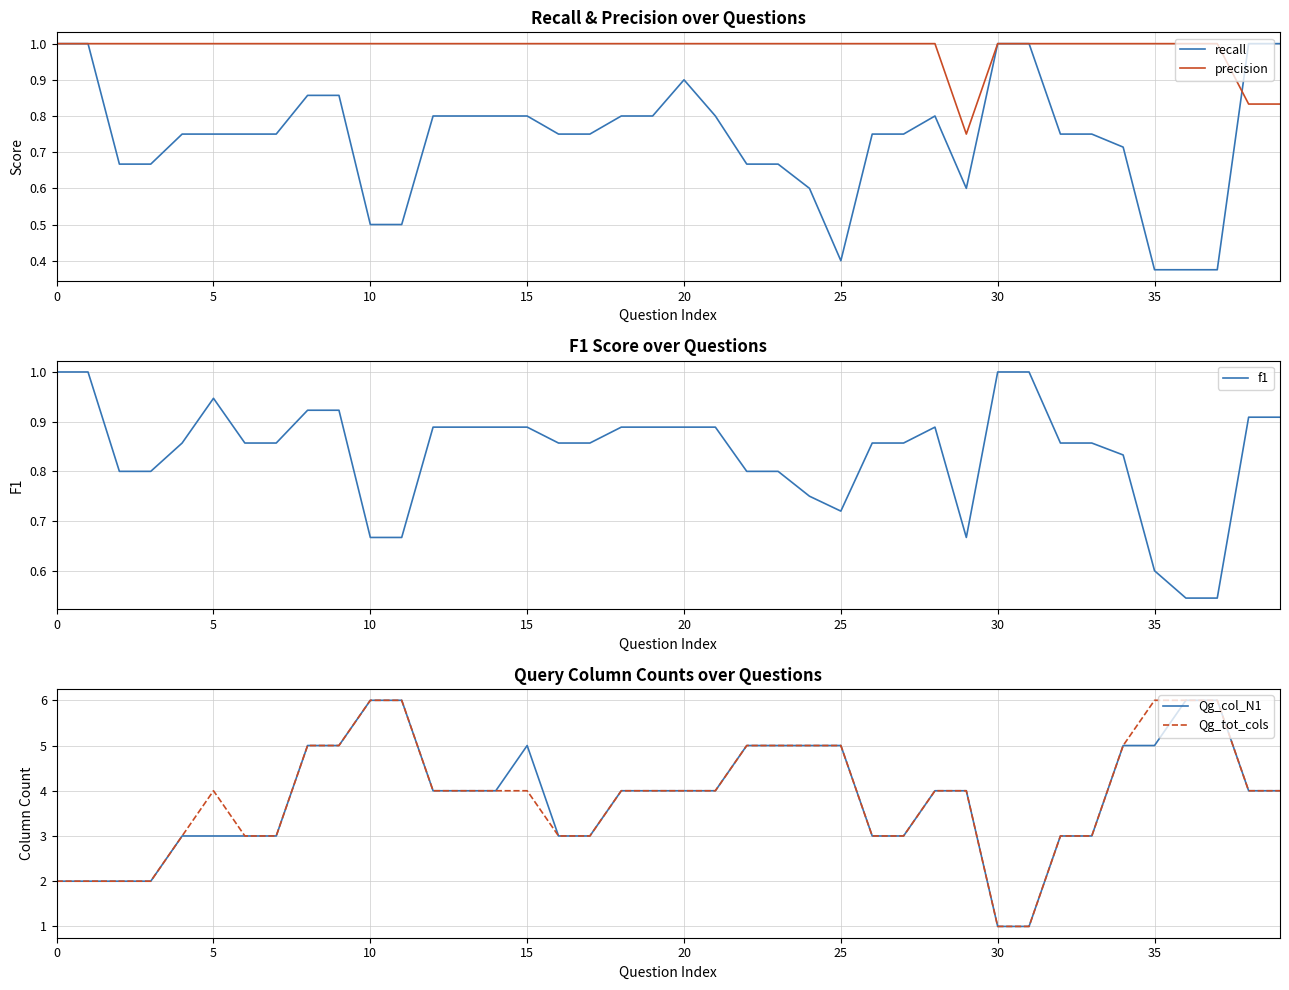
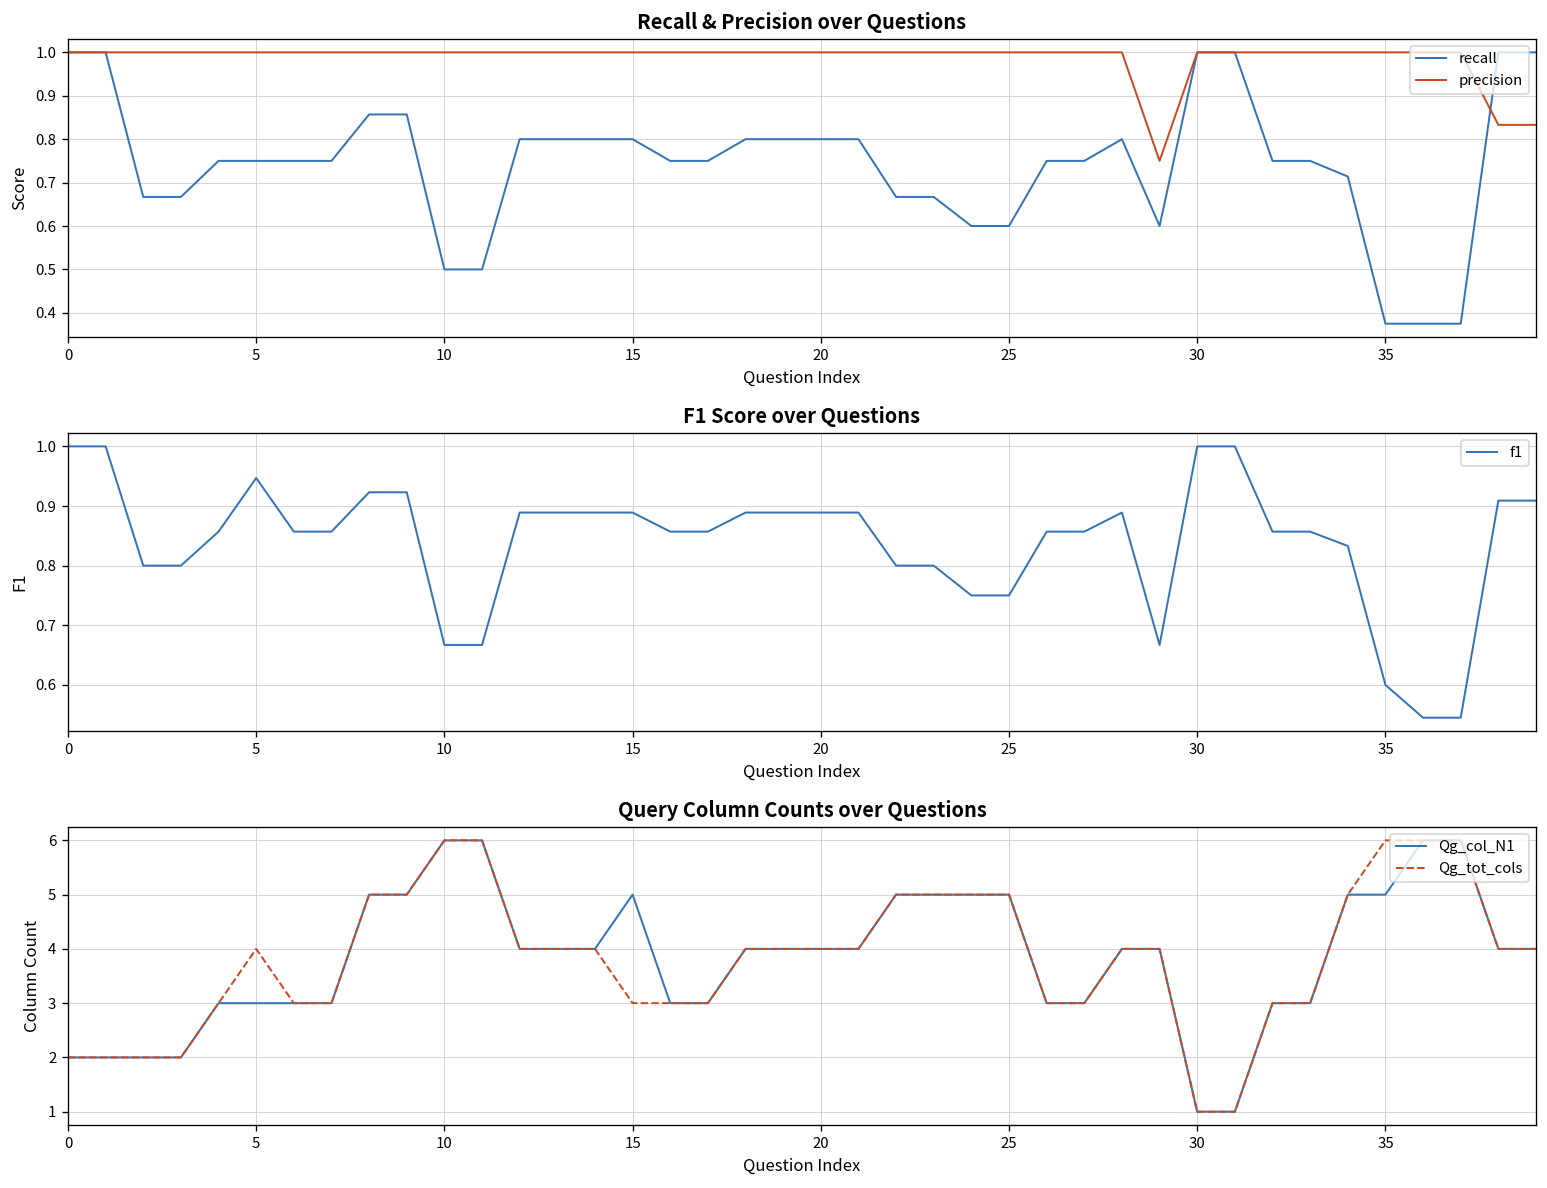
  {
    "Recall & Precision over Questions": {
      "recall": {
        "5": 0.75,
        "10": 0.5,
        "15": 0.8,
-       "20": 0.9,
-       "25": 0.4,
+       "20": 0.8,
+       "25": 0.6,
        "35": 0.38
      },
      "precision": {
        "5": 1.0,
        "10": 1.0,
        "15": 1.0,
        "20": 1.0,
        "25": 1.0,
        "35": 1.0
      }
    },
    "F1 Score over Questions": {
      "0": 1.00,
      "5": 0.95,
      "10": 0.67,
      "15": 0.89,
      "20": 0.89,
-     "25": 0.72,
+     "25": 0.75,
      "30": 1.00,
      "35": 0.60
    },
    "Query Column Counts over Questions": {
      "Qg_col_N1": {
        "5": 3,
        "15": 5,
        "35": 5
      },
      "Qg_tot_cols": {
        "5": 4,
-       "15": 4,
+       "15": 3,
        "35": 6
      }
    }
  }
